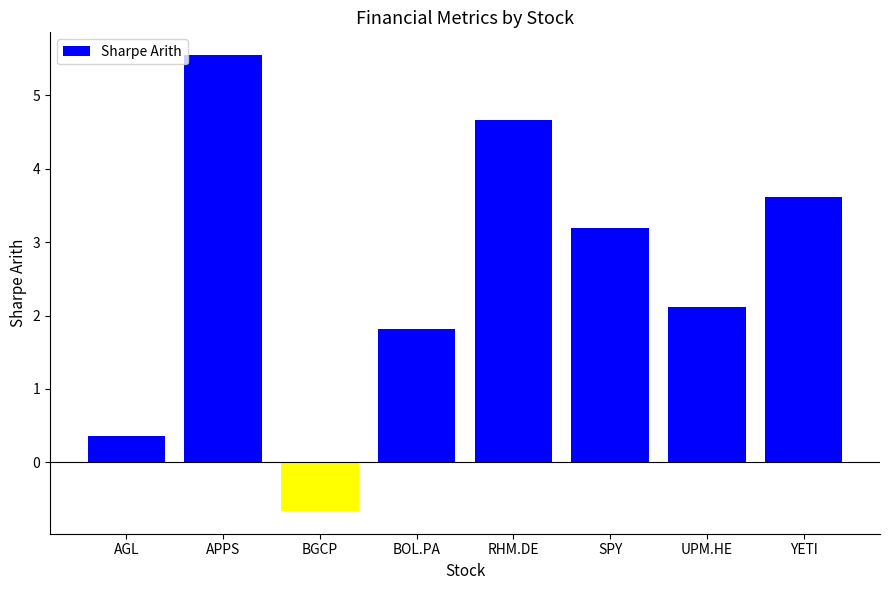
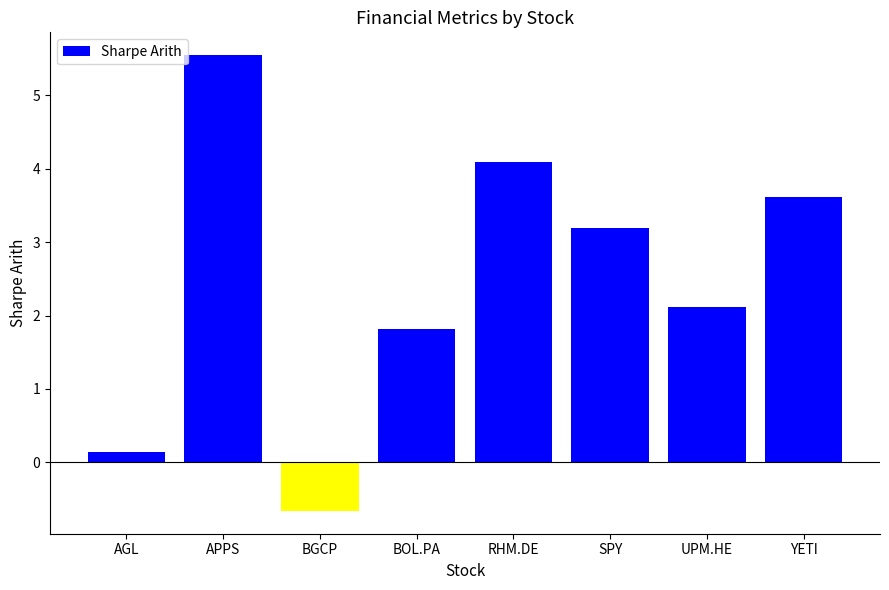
  {
-   "AGL": 0.4,
+   "AGL": 0.1,
    "APPS": 5.5,
    "BGCP": -0.7,
    "BOL.PA": 1.8,
-   "RHM.DE": 4.7,
+   "RHM.DE": 4.1,
    "SPY": 3.2,
    "UPM.HE": 2.1,
    "YETI": 3.6
  }
